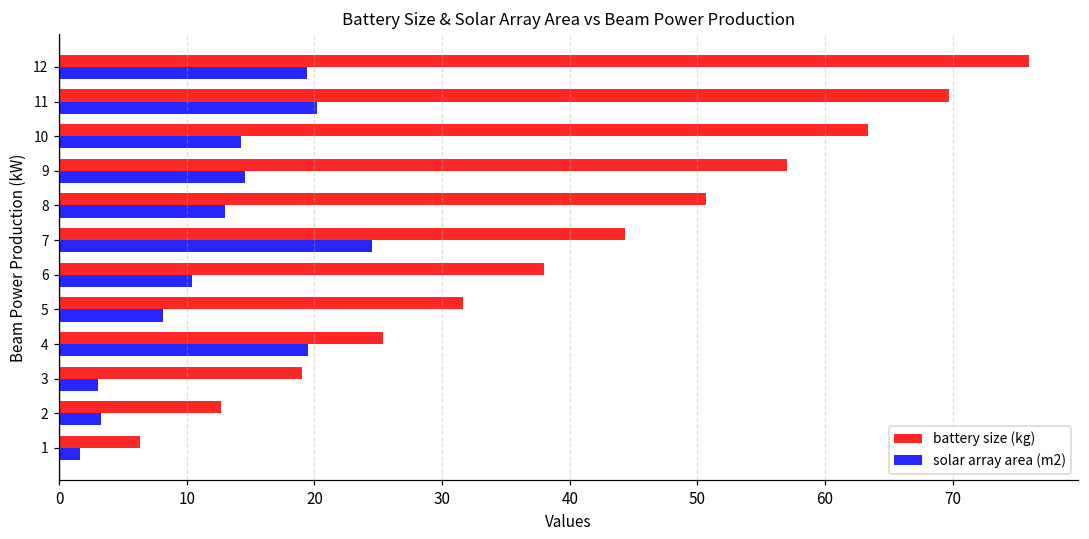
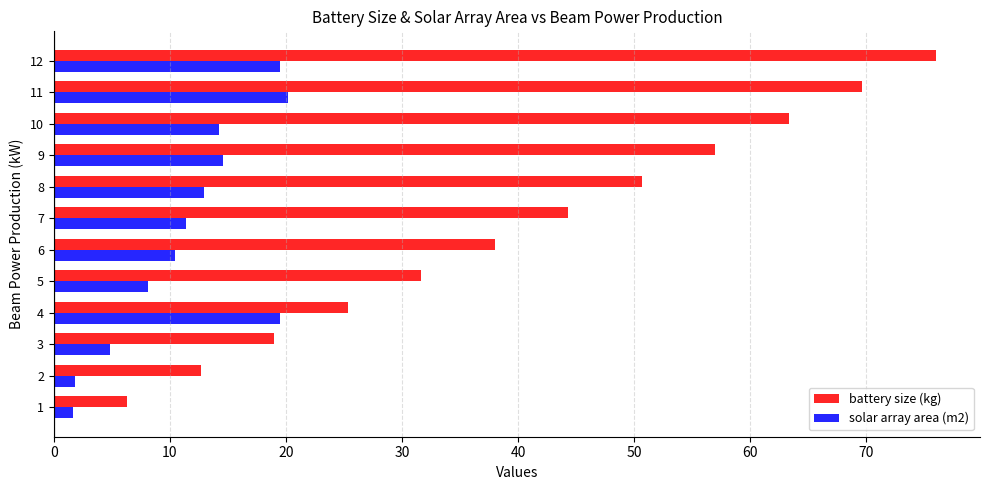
  {
    "battery size (kg)": {
      "12": 76.0,
      "11": 69.7,
      "10": 63.4,
      "9": 57.0,
      "8": 50.7,
      "7": 44.3,
      "6": 38.0,
      "5": 31.7,
      "4": 25.3,
      "3": 19.0,
      "2": 12.7,
      "1": 6.3
    },
    "solar array area (m2)": {
      "12": 19.5,
      "11": 20.2,
      "10": 14.2,
      "9": 14.6,
      "8": 13.0,
-     "7": 24.5,
+     "7": 11.4,
      "6": 10.4,
      "5": 8.1,
      "4": 19.5,
-     "3": 3.0,
-     "2": 3.2,
+     "3": 4.9,
+     "2": 1.8,
      "1": 1.6
    }
  }
